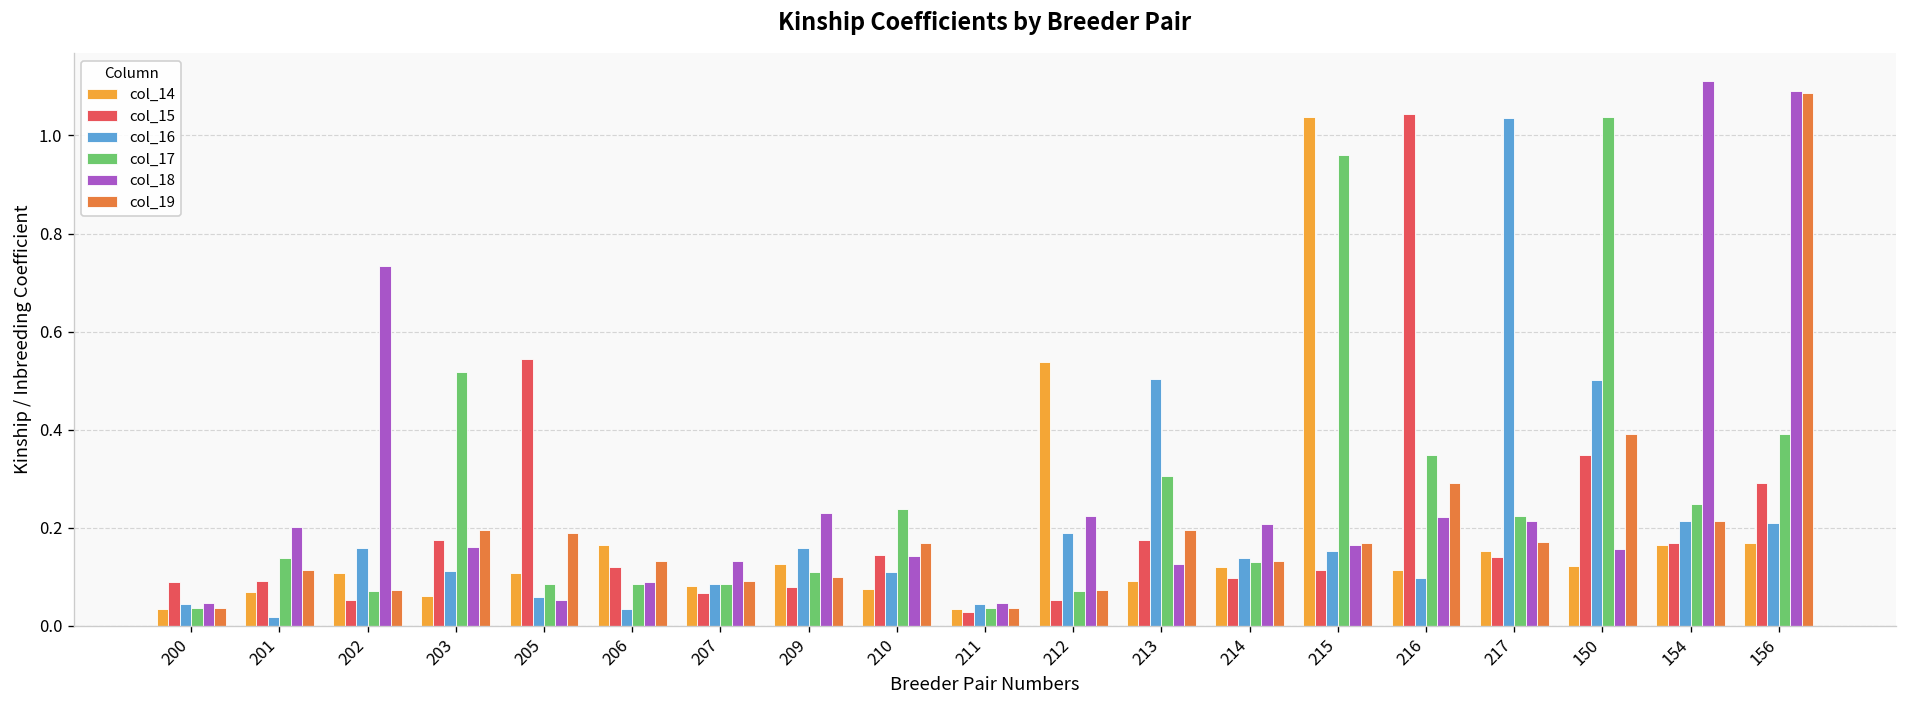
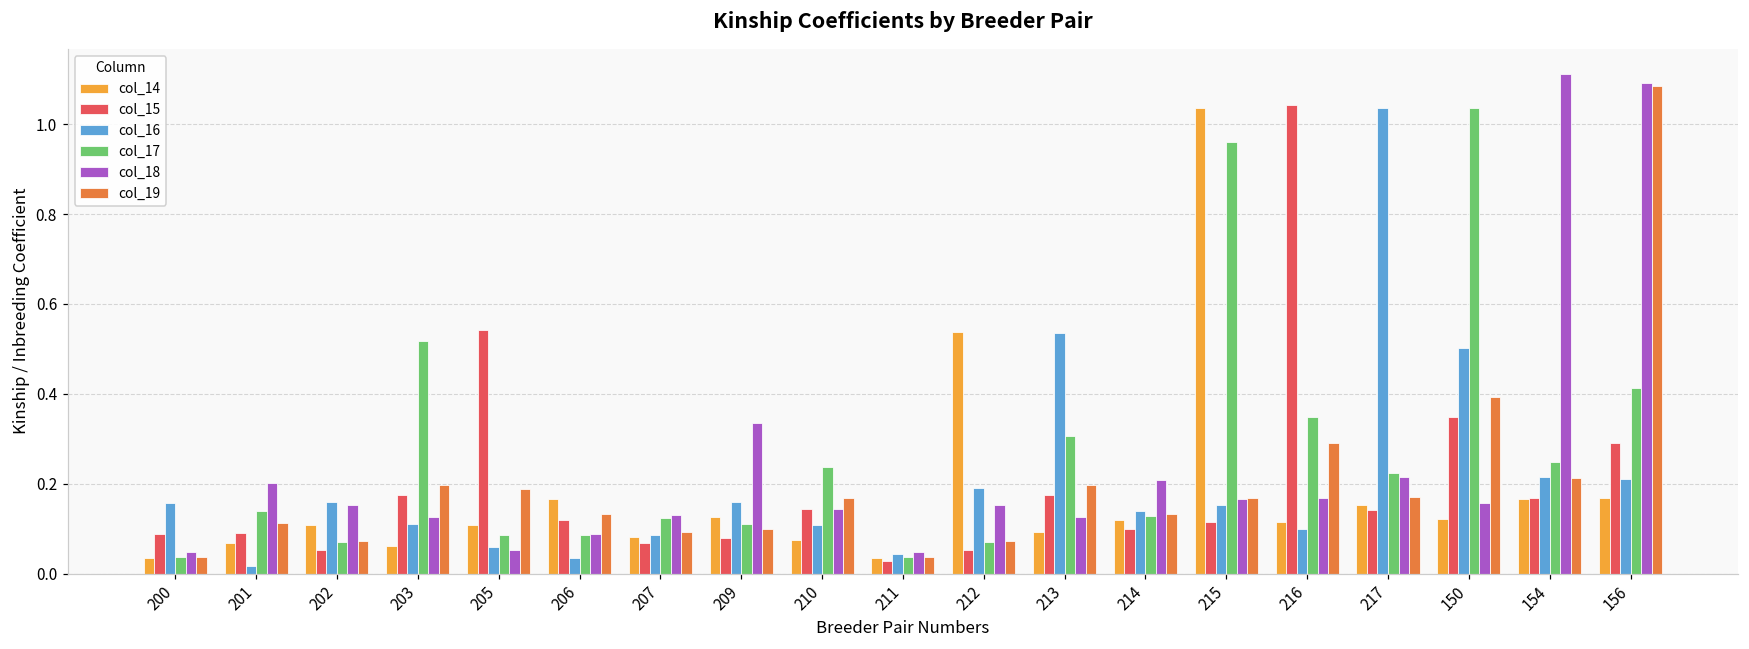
  {
    "col_16": {
-     "200": 0.04,
+     "200": 0.16,
      "201": 0.02,
      "202": 0.16,
      "203": 0.11,
      "205": 0.06,
      "206": 0.04,
      "207": 0.09,
      "209": 0.16,
      "210": 0.11,
      "211": 0.04,
      "212": 0.19,
-     "213": 0.50,
+     "213": 0.54,
      "214": 0.14,
      "215": 0.15,
      "216": 0.10,
      "217": 1.04,
      "150": 0.50,
      "154": 0.21,
      "156": 0.21
    },
    "col_17": {
      "200": 0.04,
      "201": 0.14,
      "202": 0.07,
      "203": 0.52,
      "205": 0.09,
      "206": 0.09,
-     "207": 0.09,
+     "207": 0.12,
      "209": 0.11,
      "210": 0.24,
      "211": 0.04,
      "212": 0.07,
      "213": 0.31,
      "214": 0.13,
      "215": 0.96,
      "216": 0.35,
      "217": 0.22,
      "150": 1.04,
      "154": 0.25,
-     "156": 0.39
+     "156": 0.41
    },
    "col_18": {
      "200": 0.05,
      "201": 0.20,
-     "202": 0.73,
-     "203": 0.16,
+     "202": 0.15,
+     "203": 0.13,
      "205": 0.05,
      "206": 0.09,
      "207": 0.13,
-     "209": 0.23,
+     "209": 0.34,
      "210": 0.14,
      "211": 0.05,
-     "212": 0.22,
+     "212": 0.15,
      "213": 0.13,
      "214": 0.21,
      "215": 0.17,
-     "216": 0.22,
+     "216": 0.17,
      "217": 0.21,
      "150": 0.16,
      "154": 1.11,
      "156": 1.09
    }
  }
